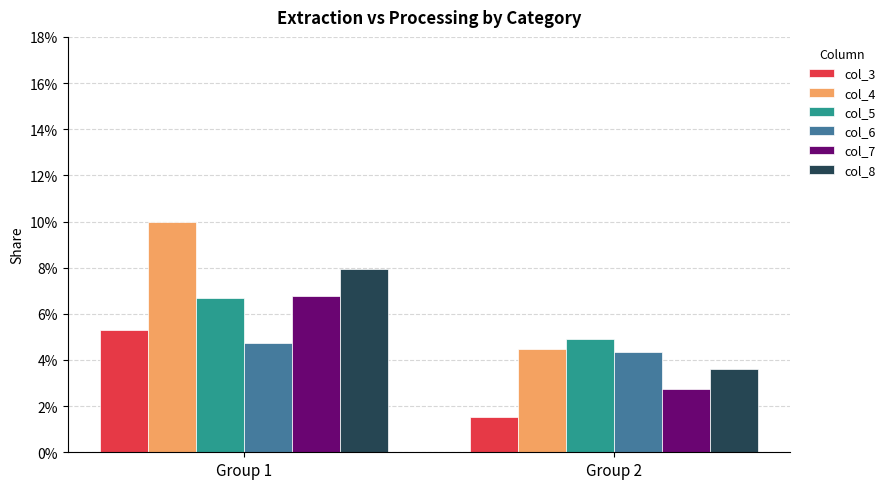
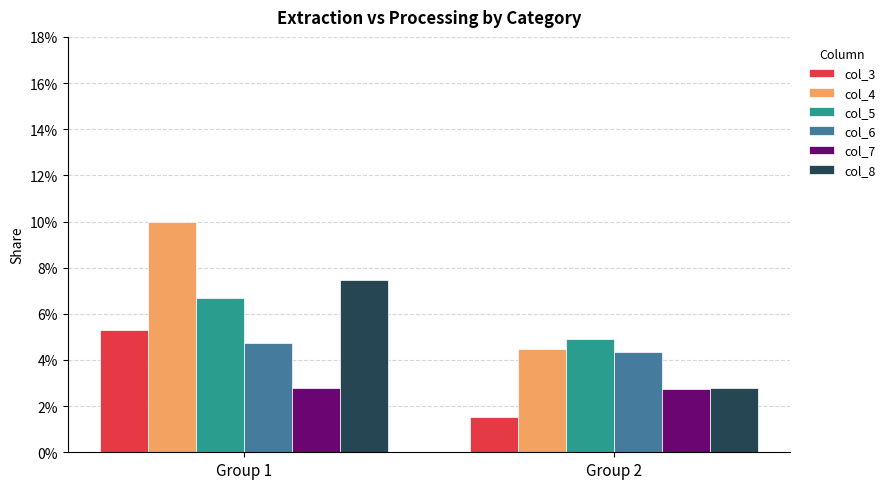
  {
    "col_3": {
      "Group 1": "5.3%",
      "Group 2": "1.5%"
    },
    "col_4": {
      "Group 1": "10.0%",
      "Group 2": "4.5%"
    },
    "col_7": {
-     "Group 1": "6.8%",
+     "Group 1": "2.8%",
      "Group 2": "2.8%"
    },
    "col_8": {
-     "Group 1": "7.9%",
-     "Group 2": "3.6%"
+     "Group 1": "7.5%",
+     "Group 2": "2.8%"
    }
  }
